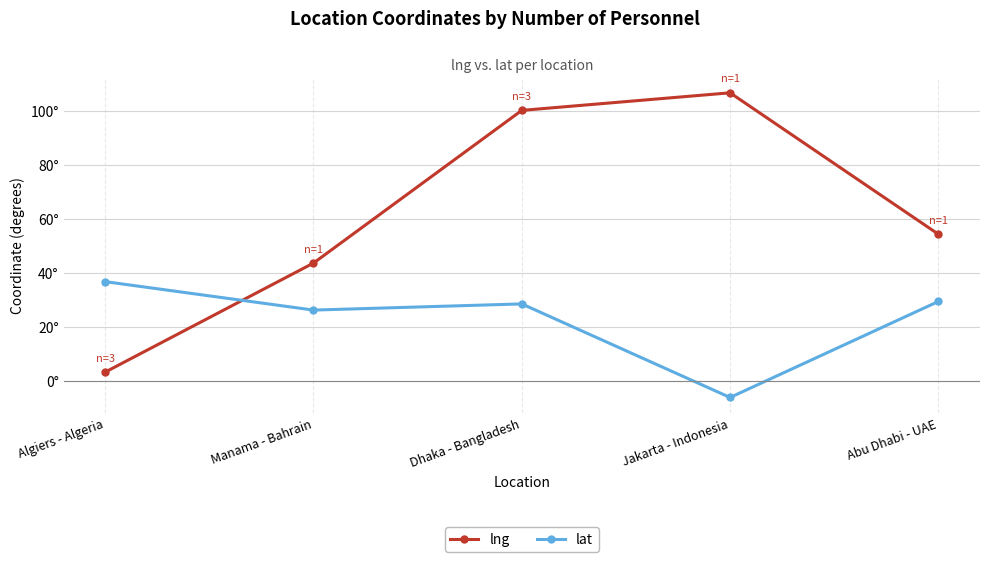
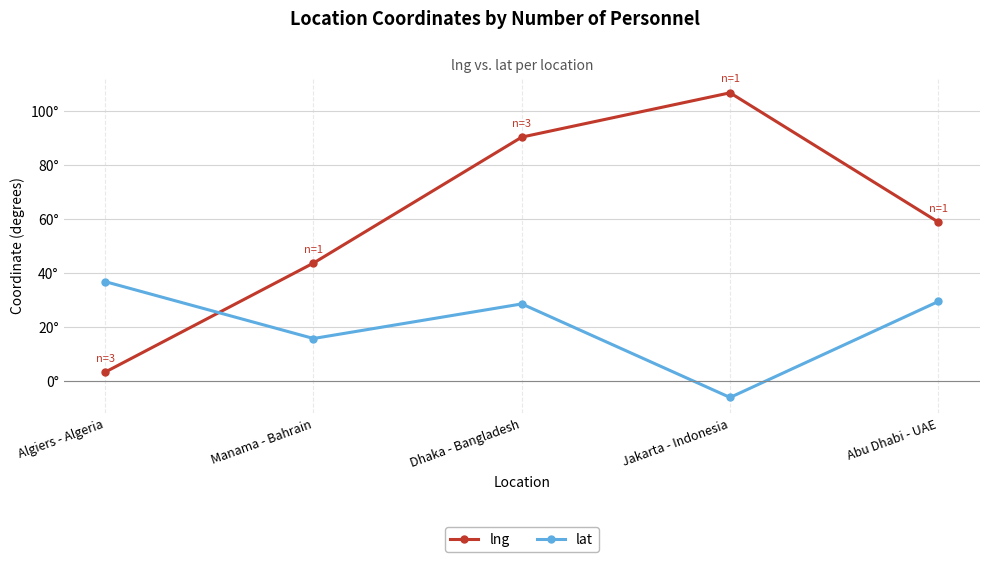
  {
    "lng": {
-     "Dhaka - Bangladesh": "100°",
-     "Abu Dhabi - UAE": "54°"
+     "Dhaka - Bangladesh": "90°",
+     "Abu Dhabi - UAE": "59°"
    },
    "lat": {
      "Algiers - Algeria": "37°",
-     "Manama - Bahrain": "26°",
+     "Manama - Bahrain": "16°",
      "Dhaka - Bangladesh": "29°",
      "Jakarta - Indonesia": "-6°",
      "Abu Dhabi - UAE": "29°"
    }
  }
